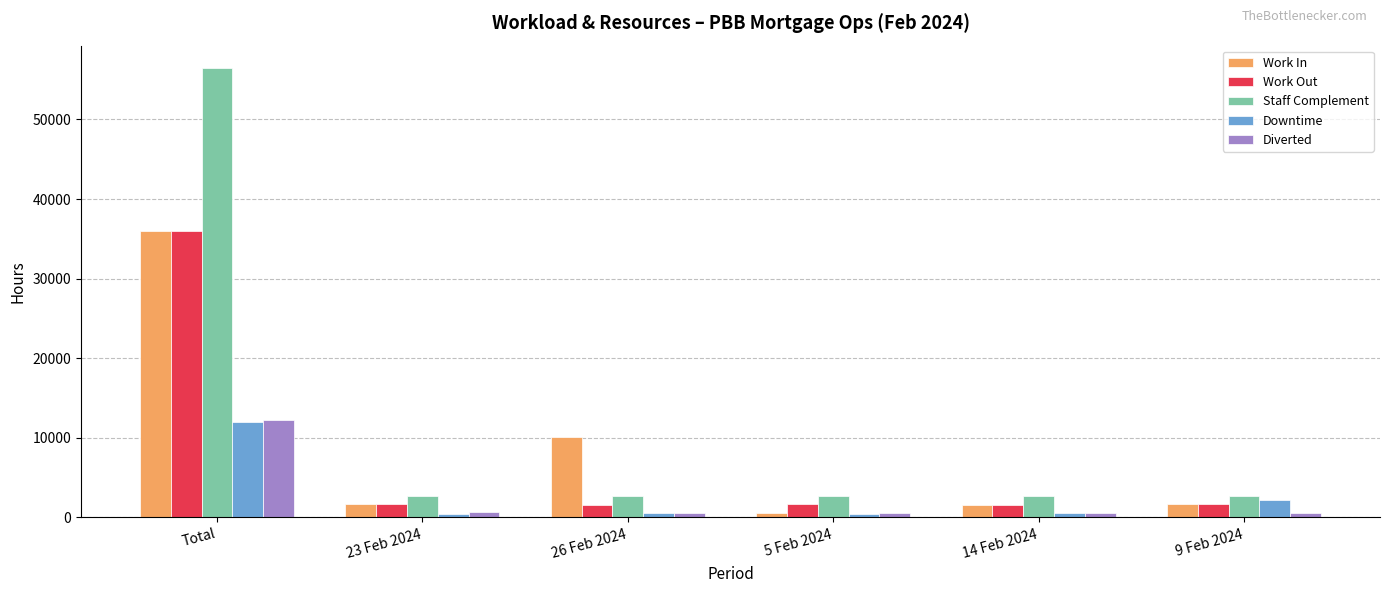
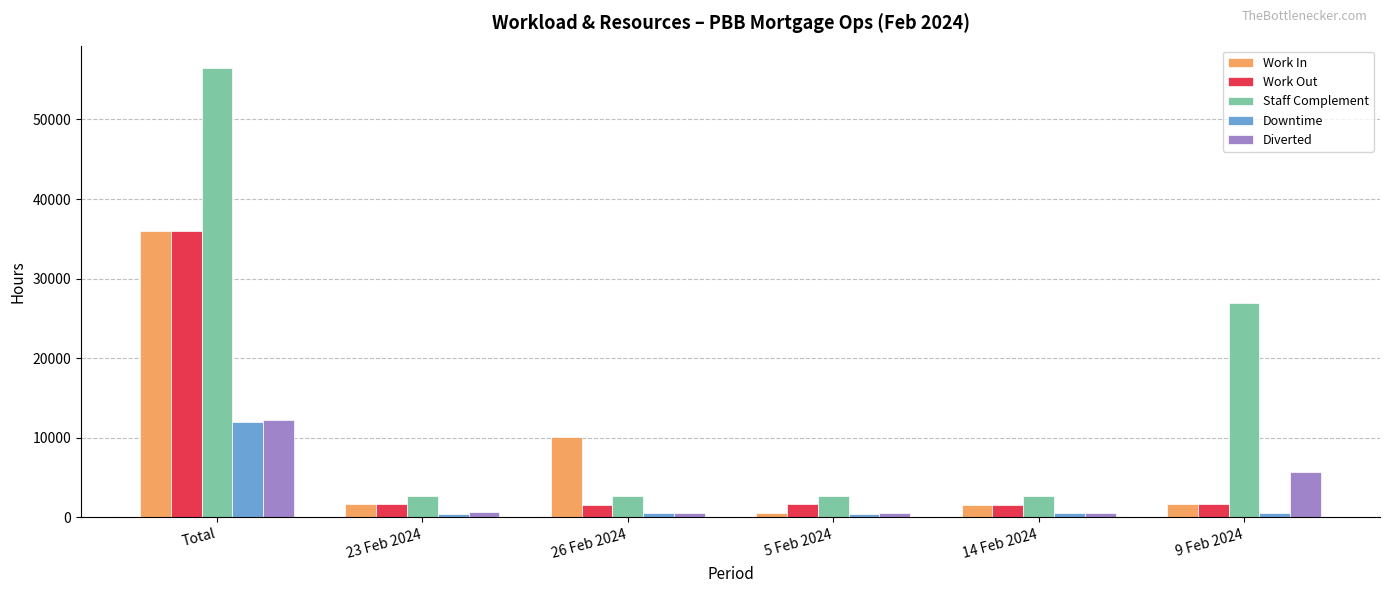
  {
    "Work In": {
      "Total": 36000,
      "23 Feb 2024": 2000,
      "26 Feb 2024": 10000,
      "5 Feb 2024": 1000,
      "14 Feb 2024": 2000,
      "9 Feb 2024": 2000
    },
    "Work Out": {
      "Total": 36000,
      "23 Feb 2024": 2000,
      "26 Feb 2024": 2000,
      "5 Feb 2024": 2000,
      "14 Feb 2024": 2000,
      "9 Feb 2024": 2000
    },
    "Staff Complement": {
      "Total": 56000,
      "23 Feb 2024": 3000,
      "26 Feb 2024": 3000,
      "5 Feb 2024": 3000,
      "14 Feb 2024": 3000,
-     "9 Feb 2024": 3000
+     "9 Feb 2024": 27000
    },
    "Downtime": {
      "Total": 12000,
      "23 Feb 2024": 0,
      "26 Feb 2024": 1000,
      "5 Feb 2024": 0,
      "14 Feb 2024": 0,
-     "9 Feb 2024": 2000
+     "9 Feb 2024": 0
    },
    "Diverted": {
      "Total": 12000,
      "23 Feb 2024": 1000,
      "26 Feb 2024": 1000,
      "5 Feb 2024": 1000,
      "14 Feb 2024": 1000,
-     "9 Feb 2024": 1000
+     "9 Feb 2024": 6000
    }
  }
